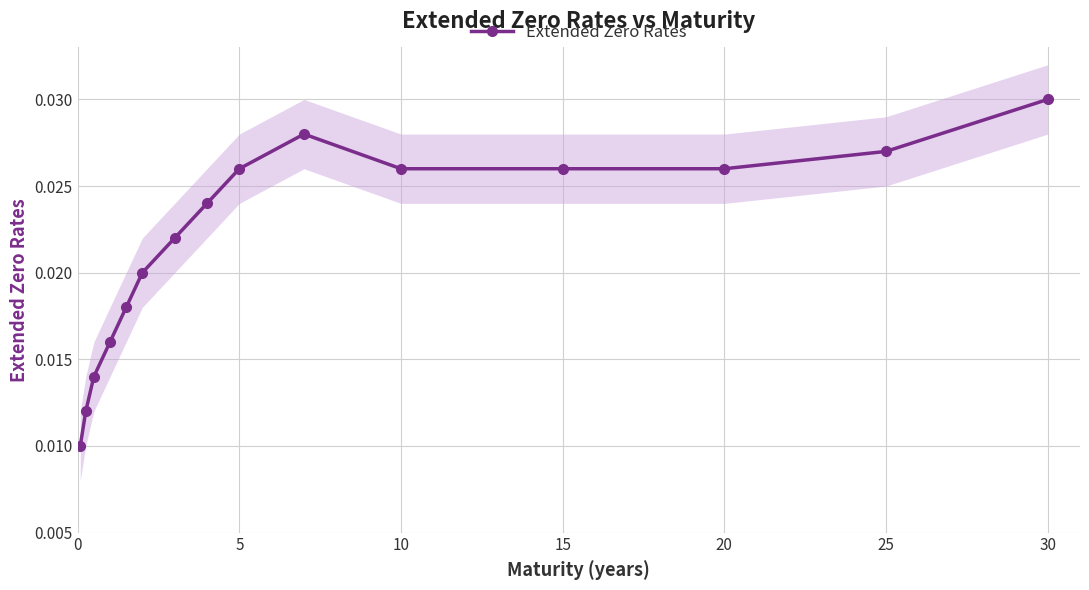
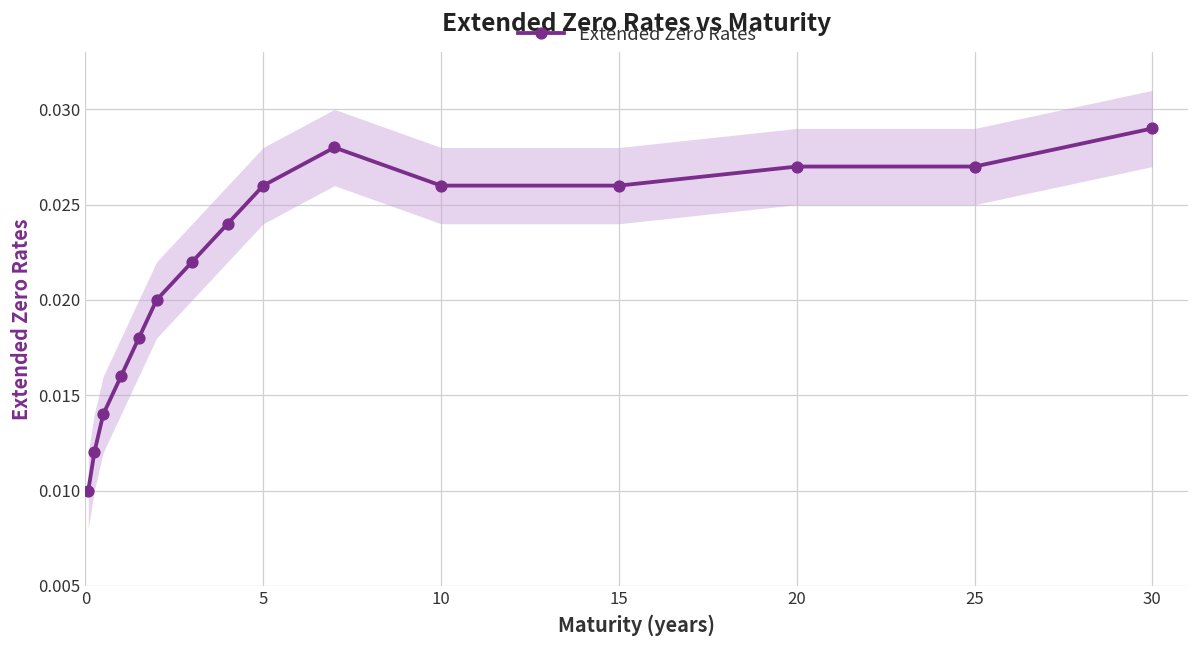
  {
    "Extended Zero Rates": {
      "5": 0.026,
      "10": 0.026,
      "15": 0.026,
-     "20": 0.026,
+     "20": 0.027,
      "25": 0.027,
-     "30": 0.030
+     "30": 0.029
    }
  }
